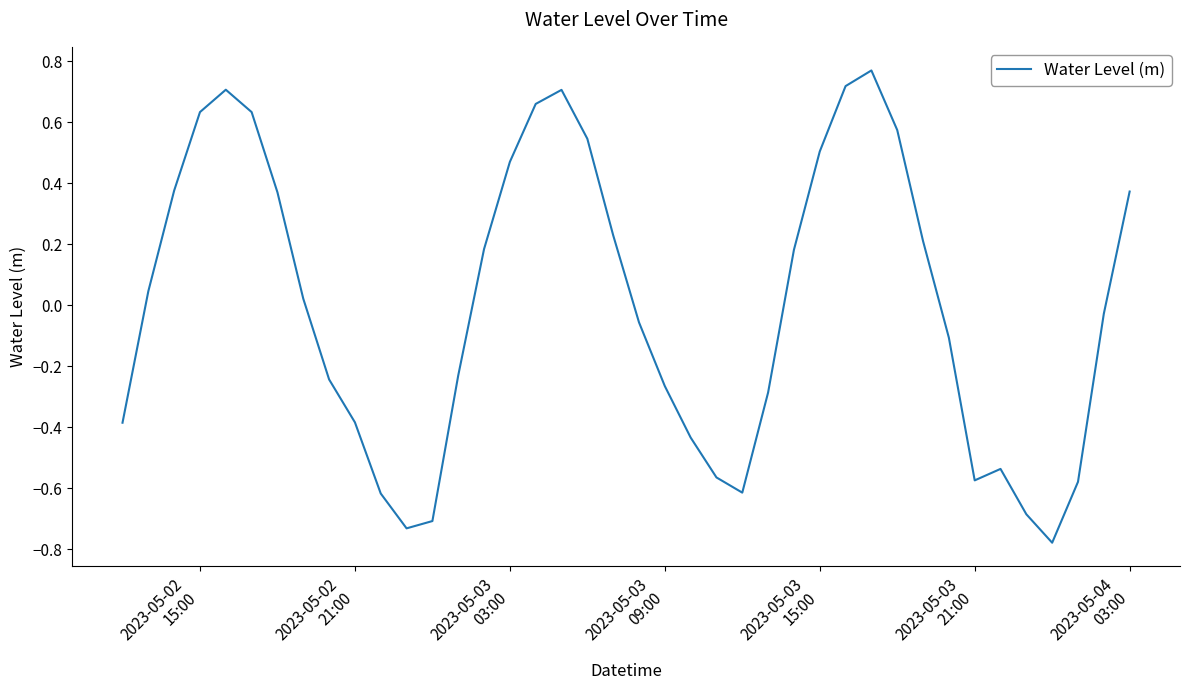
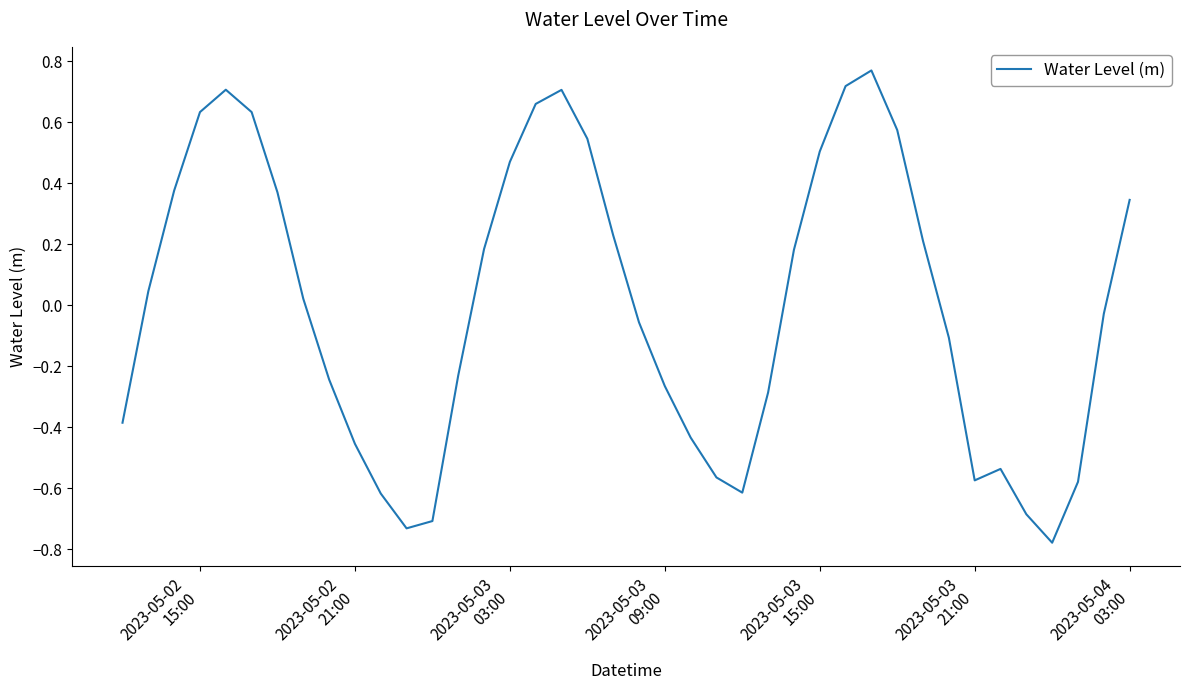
  {
    "2023-05-02 15:00": 0.63,
-   "2023-05-02 21:00": -0.38,
+   "2023-05-02 21:00": -0.45,
    "2023-05-03 03:00": 0.47,
    "2023-05-03 09:00": -0.26,
    "2023-05-03 15:00": 0.50,
    "2023-05-03 21:00": -0.57,
-   "2023-05-04 03:00": 0.37
+   "2023-05-04 03:00": 0.35
  }
